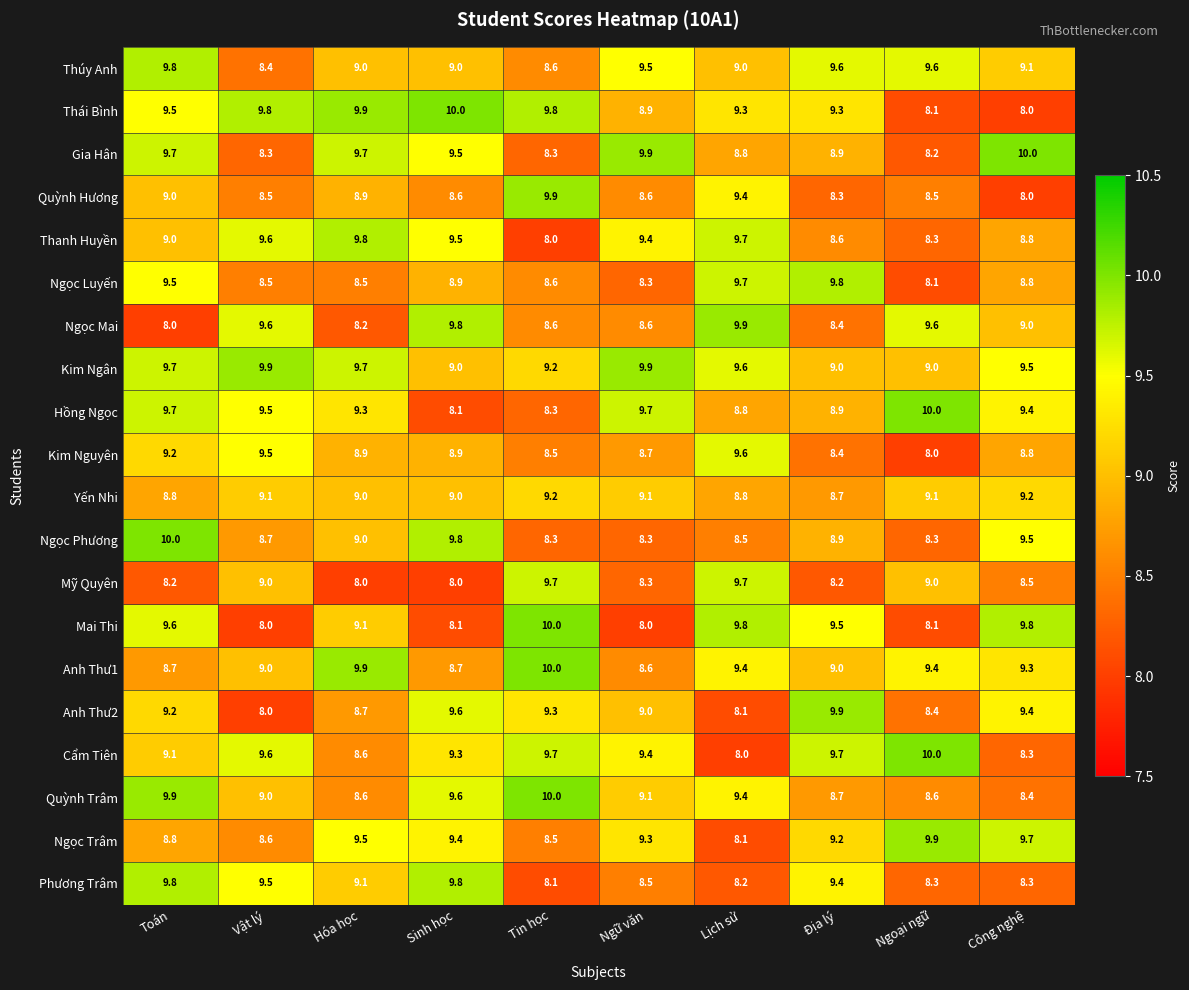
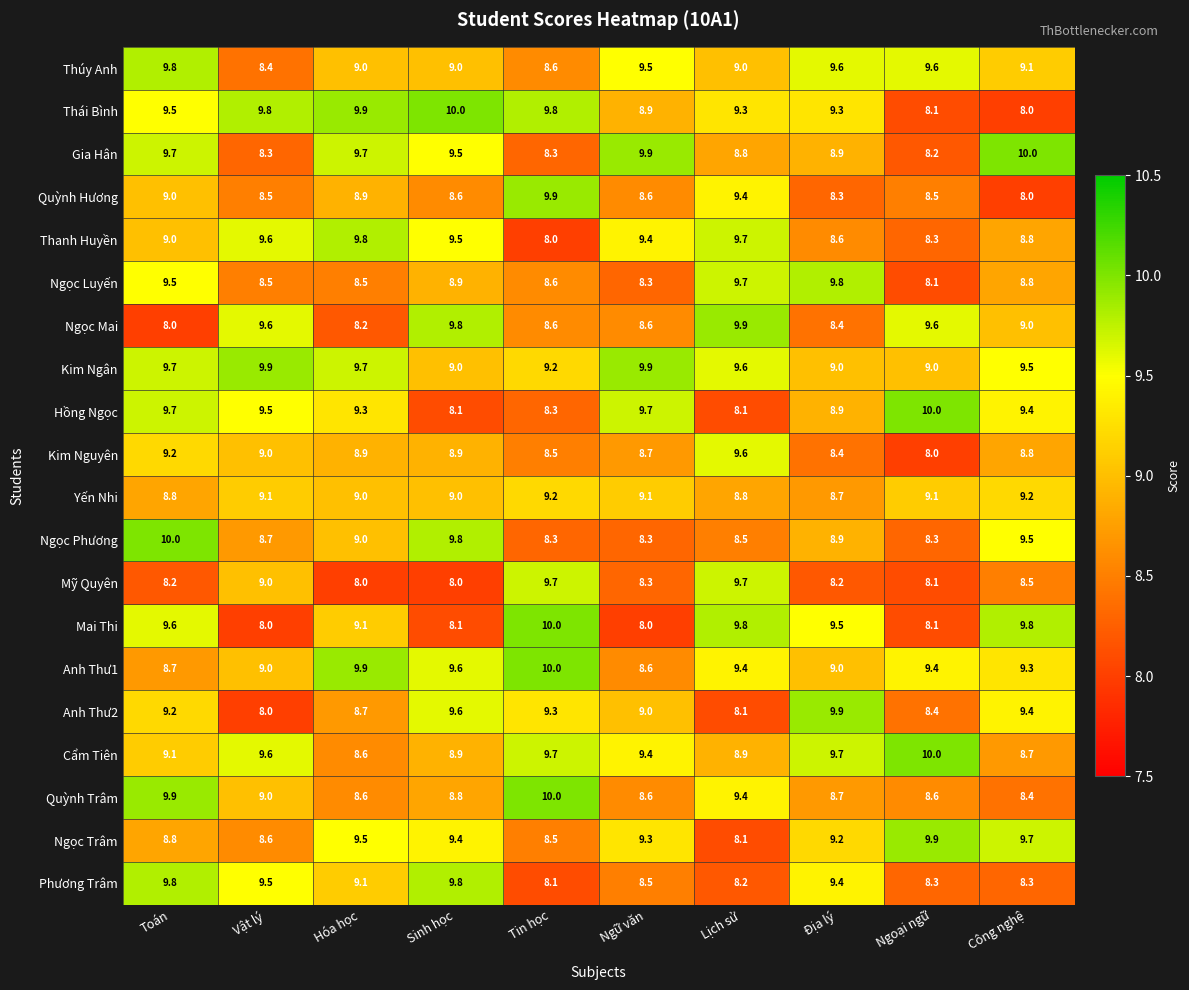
  {
    "Thúy Anh": {
      "Toán": 9.8,
      "Vật lý": 8.4,
      "Hóa học": 9.0,
      "Sinh học": 9.0,
      "Tin học": 8.6,
      "Ngữ văn": 9.5,
      "Lịch sử": 9.0,
      "Địa lý": 9.6,
      "Ngoại ngữ": 9.6,
      "Công nghệ": 9.1
    },
    "Thái Bình": {
      "Toán": 9.5,
      "Vật lý": 9.8,
      "Hóa học": 9.9,
      "Sinh học": 10.0,
      "Tin học": 9.8,
      "Ngữ văn": 8.9,
      "Lịch sử": 9.3,
      "Địa lý": 9.3,
      "Ngoại ngữ": 8.1,
      "Công nghệ": 8.0
    },
    "Gia Hân": {
      "Toán": 9.7,
      "Vật lý": 8.3,
      "Hóa học": 9.7,
      "Sinh học": 9.5,
      "Tin học": 8.3,
      "Ngữ văn": 9.9,
      "Lịch sử": 8.8,
      "Địa lý": 8.9,
      "Ngoại ngữ": 8.2,
      "Công nghệ": 10.0
    },
    "Quỳnh Hương": {
      "Toán": 9.0,
      "Vật lý": 8.5,
      "Hóa học": 8.9,
      "Sinh học": 8.6,
      "Tin học": 9.9,
      "Ngữ văn": 8.6,
      "Lịch sử": 9.4,
      "Địa lý": 8.3,
      "Ngoại ngữ": 8.5,
      "Công nghệ": 8.0
    },
    "Thanh Huyền": {
      "Toán": 9.0,
      "Vật lý": 9.6,
      "Hóa học": 9.8,
      "Sinh học": 9.5,
      "Tin học": 8.0,
      "Ngữ văn": 9.4,
      "Lịch sử": 9.7,
      "Địa lý": 8.6,
      "Ngoại ngữ": 8.3,
      "Công nghệ": 8.8
    },
    "Ngọc Luyến": {
      "Toán": 9.5,
      "Vật lý": 8.5,
      "Hóa học": 8.5,
      "Sinh học": 8.9,
      "Tin học": 8.6,
      "Ngữ văn": 8.3,
      "Lịch sử": 9.7,
      "Địa lý": 9.8,
      "Ngoại ngữ": 8.1,
      "Công nghệ": 8.8
    },
    "Ngọc Mai": {
      "Toán": 8.0,
      "Vật lý": 9.6,
      "Hóa học": 8.2,
      "Sinh học": 9.8,
      "Tin học": 8.6,
      "Ngữ văn": 8.6,
      "Lịch sử": 9.9,
      "Địa lý": 8.4,
      "Ngoại ngữ": 9.6,
      "Công nghệ": 9.0
    },
    "Kim Ngân": {
      "Toán": 9.7,
      "Vật lý": 9.9,
      "Hóa học": 9.7,
      "Sinh học": 9.0,
      "Tin học": 9.2,
      "Ngữ văn": 9.9,
      "Lịch sử": 9.6,
      "Địa lý": 9.0,
      "Ngoại ngữ": 9.0,
      "Công nghệ": 9.5
    },
    "Hồng Ngọc": {
      "Toán": 9.7,
      "Vật lý": 9.5,
      "Hóa học": 9.3,
      "Sinh học": 8.1,
      "Tin học": 8.3,
      "Ngữ văn": 9.7,
-     "Lịch sử": 8.8,
+     "Lịch sử": 8.1,
      "Địa lý": 8.9,
      "Ngoại ngữ": 10.0,
      "Công nghệ": 9.4
    },
    "Kim Nguyên": {
      "Toán": 9.2,
-     "Vật lý": 9.5,
+     "Vật lý": 9.0,
      "Hóa học": 8.9,
      "Sinh học": 8.9,
      "Tin học": 8.5,
      "Ngữ văn": 8.7,
      "Lịch sử": 9.6,
      "Địa lý": 8.4,
      "Ngoại ngữ": 8.0,
      "Công nghệ": 8.8
    },
    "Yến Nhi": {
      "Toán": 8.8,
      "Vật lý": 9.1,
      "Hóa học": 9.0,
      "Sinh học": 9.0,
      "Tin học": 9.2,
      "Ngữ văn": 9.1,
      "Lịch sử": 8.8,
      "Địa lý": 8.7,
      "Ngoại ngữ": 9.1,
      "Công nghệ": 9.2
    },
    "Ngọc Phương": {
      "Toán": 10.0,
      "Vật lý": 8.7,
      "Hóa học": 9.0,
      "Sinh học": 9.8,
      "Tin học": 8.3,
      "Ngữ văn": 8.3,
      "Lịch sử": 8.5,
      "Địa lý": 8.9,
      "Ngoại ngữ": 8.3,
      "Công nghệ": 9.5
    },
    "Mỹ Quyên": {
      "Toán": 8.2,
      "Vật lý": 9.0,
      "Hóa học": 8.0,
      "Sinh học": 8.0,
      "Tin học": 9.7,
      "Ngữ văn": 8.3,
      "Lịch sử": 9.7,
      "Địa lý": 8.2,
-     "Ngoại ngữ": 9.0,
+     "Ngoại ngữ": 8.1,
      "Công nghệ": 8.5
    },
    "Mai Thi": {
      "Toán": 9.6,
      "Vật lý": 8.0,
      "Hóa học": 9.1,
      "Sinh học": 8.1,
      "Tin học": 10.0,
      "Ngữ văn": 8.0,
      "Lịch sử": 9.8,
      "Địa lý": 9.5,
      "Ngoại ngữ": 8.1,
      "Công nghệ": 9.8
    },
    "Anh Thư1": {
      "Toán": 8.7,
      "Vật lý": 9.0,
      "Hóa học": 9.9,
-     "Sinh học": 8.7,
+     "Sinh học": 9.6,
      "Tin học": 10.0,
      "Ngữ văn": 8.6,
      "Lịch sử": 9.4,
      "Địa lý": 9.0,
      "Ngoại ngữ": 9.4,
      "Công nghệ": 9.3
    },
    "Anh Thư2": {
      "Toán": 9.2,
      "Vật lý": 8.0,
      "Hóa học": 8.7,
      "Sinh học": 9.6,
      "Tin học": 9.3,
      "Ngữ văn": 9.0,
      "Lịch sử": 8.1,
      "Địa lý": 9.9,
      "Ngoại ngữ": 8.4,
      "Công nghệ": 9.4
    },
    "Cẩm Tiên": {
      "Toán": 9.1,
      "Vật lý": 9.6,
      "Hóa học": 8.6,
-     "Sinh học": 9.3,
+     "Sinh học": 8.9,
      "Tin học": 9.7,
      "Ngữ văn": 9.4,
-     "Lịch sử": 8.0,
+     "Lịch sử": 8.9,
      "Địa lý": 9.7,
      "Ngoại ngữ": 10.0,
-     "Công nghệ": 8.3
+     "Công nghệ": 8.7
    },
    "Quỳnh Trâm": {
      "Toán": 9.9,
      "Vật lý": 9.0,
      "Hóa học": 8.6,
-     "Sinh học": 9.6,
+     "Sinh học": 8.8,
      "Tin học": 10.0,
-     "Ngữ văn": 9.1,
+     "Ngữ văn": 8.6,
      "Lịch sử": 9.4,
      "Địa lý": 8.7,
      "Ngoại ngữ": 8.6,
      "Công nghệ": 8.4
    },
    "Ngọc Trâm": {
      "Toán": 8.8,
      "Vật lý": 8.6,
      "Hóa học": 9.5,
      "Sinh học": 9.4,
      "Tin học": 8.5,
      "Ngữ văn": 9.3,
      "Lịch sử": 8.1,
      "Địa lý": 9.2,
      "Ngoại ngữ": 9.9,
      "Công nghệ": 9.7
    },
    "Phương Trâm": {
      "Toán": 9.8,
      "Vật lý": 9.5,
      "Hóa học": 9.1,
      "Sinh học": 9.8,
      "Tin học": 8.1,
      "Ngữ văn": 8.5,
      "Lịch sử": 8.2,
      "Địa lý": 9.4,
      "Ngoại ngữ": 8.3,
      "Công nghệ": 8.3
    }
  }
